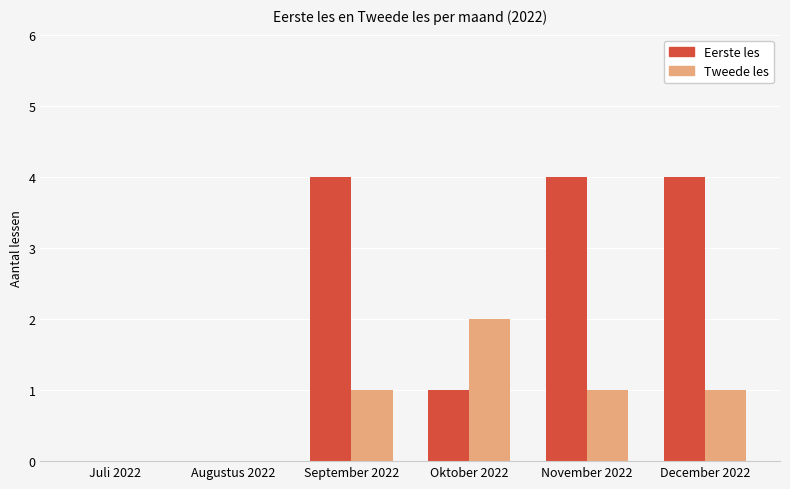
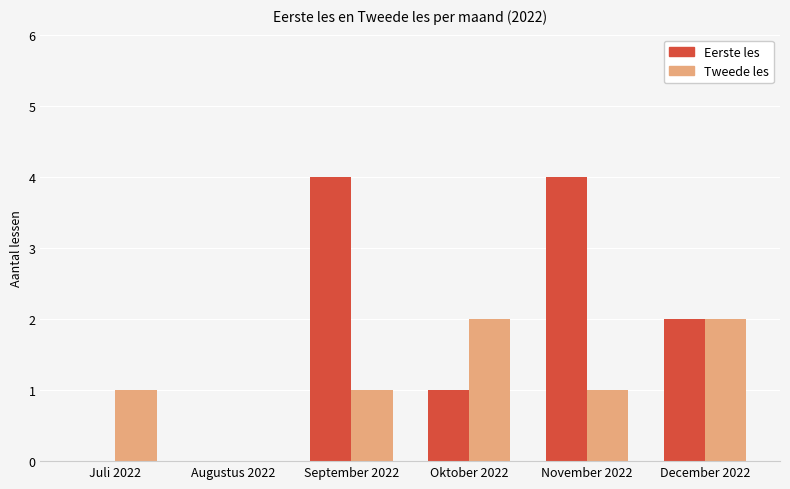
  {
    "Eerste les": {
      "Juli 2022": 0,
      "Augustus 2022": 0,
      "September 2022": 4,
      "Oktober 2022": 1,
      "November 2022": 4,
-     "December 2022": 4
+     "December 2022": 2
    },
    "Tweede les": {
-     "Juli 2022": 0,
+     "Juli 2022": 1,
      "Augustus 2022": 0,
      "September 2022": 1,
      "Oktober 2022": 2,
      "November 2022": 1,
-     "December 2022": 1
+     "December 2022": 2
    }
  }
